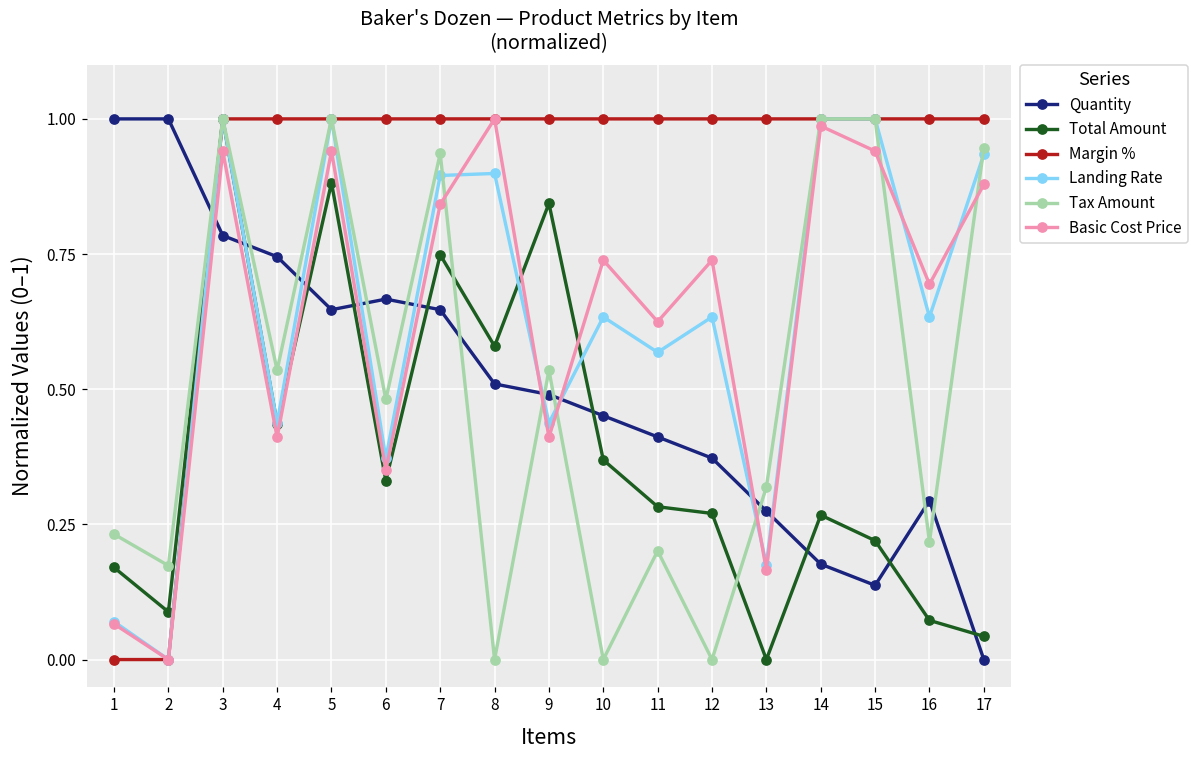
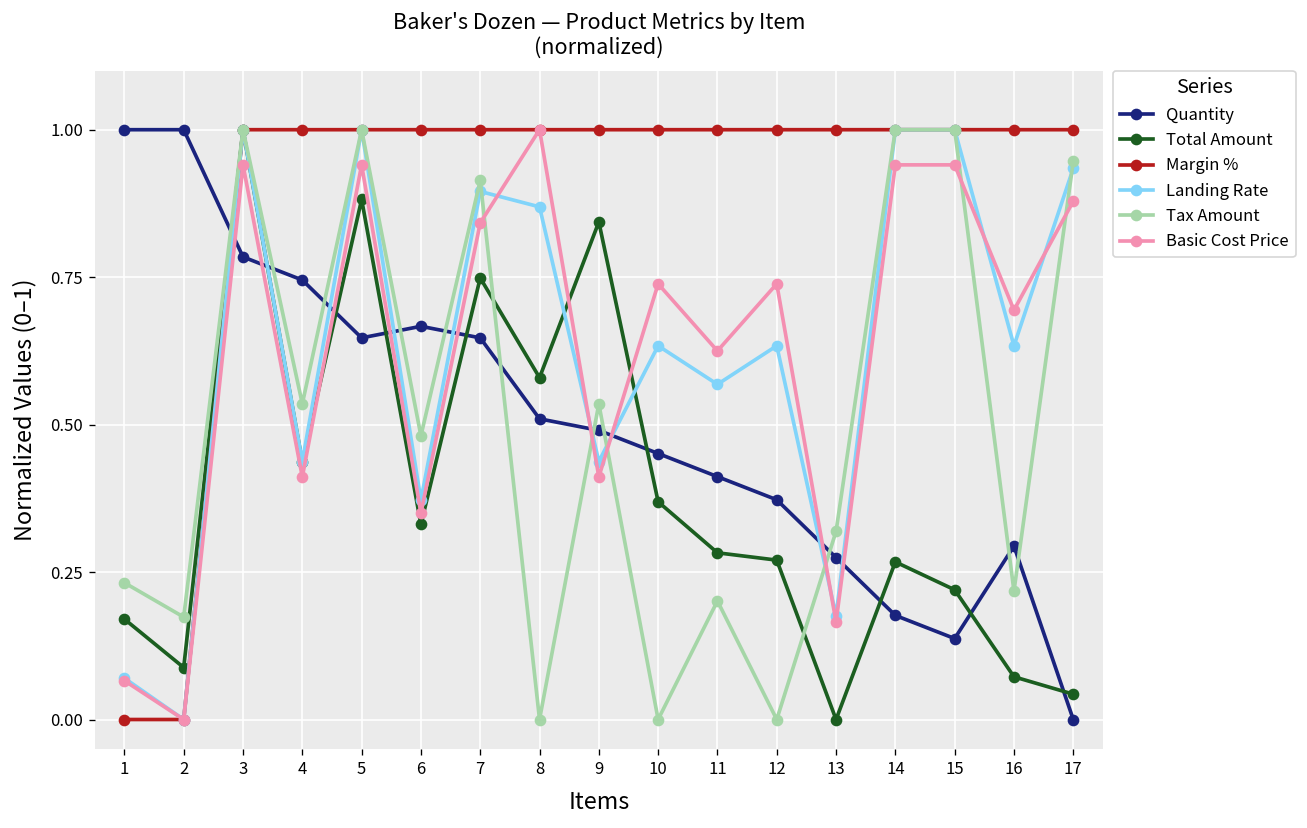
  {
    "Quantity": {
      "1": 1.00,
      "2": 1.00,
      "3": 0.78,
      "4": 0.75,
      "5": 0.65,
      "6": 0.67,
      "7": 0.65,
      "8": 0.51,
      "9": 0.49,
      "10": 0.45,
      "11": 0.41,
      "12": 0.37,
      "13": 0.27,
      "14": 0.18,
      "15": 0.14,
      "16": 0.29,
      "17": 0.00
    },
    "Total Amount": {
      "1": 0.17,
      "2": 0.09,
      "5": 0.88,
      "6": 0.33,
      "7": 0.75,
      "8": 0.58,
      "9": 0.84,
      "10": 0.37,
      "11": 0.28,
      "12": 0.27,
      "13": 0.00,
      "14": 0.27,
      "15": 0.22,
      "16": 0.07,
      "17": 0.04
    },
    "Margin %": {
      "1": 0.00,
      "4": 1.00,
      "6": 1.00,
      "7": 1.00,
      "9": 1.00,
      "10": 1.00,
      "11": 1.00,
      "12": 1.00,
      "13": 1.00,
      "16": 1.00,
      "17": 1.00
    },
    "Landing Rate": {
      "6": 0.37,
      "7": 0.90,
-     "8": 0.90,
+     "8": 0.87,
      "9": 0.44,
      "10": 0.63,
      "11": 0.57,
      "12": 0.63,
      "13": 0.18,
      "16": 0.63,
      "17": 0.93
    },
    "Tax Amount": {
      "1": 0.23,
      "2": 0.17,
      "4": 0.54,
      "6": 0.48,
-     "7": 0.94,
+     "7": 0.91,
      "8": 0.00,
      "9": 0.54,
      "10": 0.00,
      "11": 0.20,
      "12": 0.00,
      "13": 0.32,
      "16": 0.22,
      "17": 0.95
    },
    "Basic Cost Price": {
      "3": 0.94,
      "4": 0.41,
      "5": 0.94,
      "6": 0.35,
      "7": 0.84,
      "9": 0.41,
      "10": 0.74,
      "11": 0.62,
      "12": 0.74,
      "13": 0.17,
-     "14": 0.99,
+     "14": 0.94,
      "15": 0.94,
      "16": 0.69,
      "17": 0.88
    }
  }
